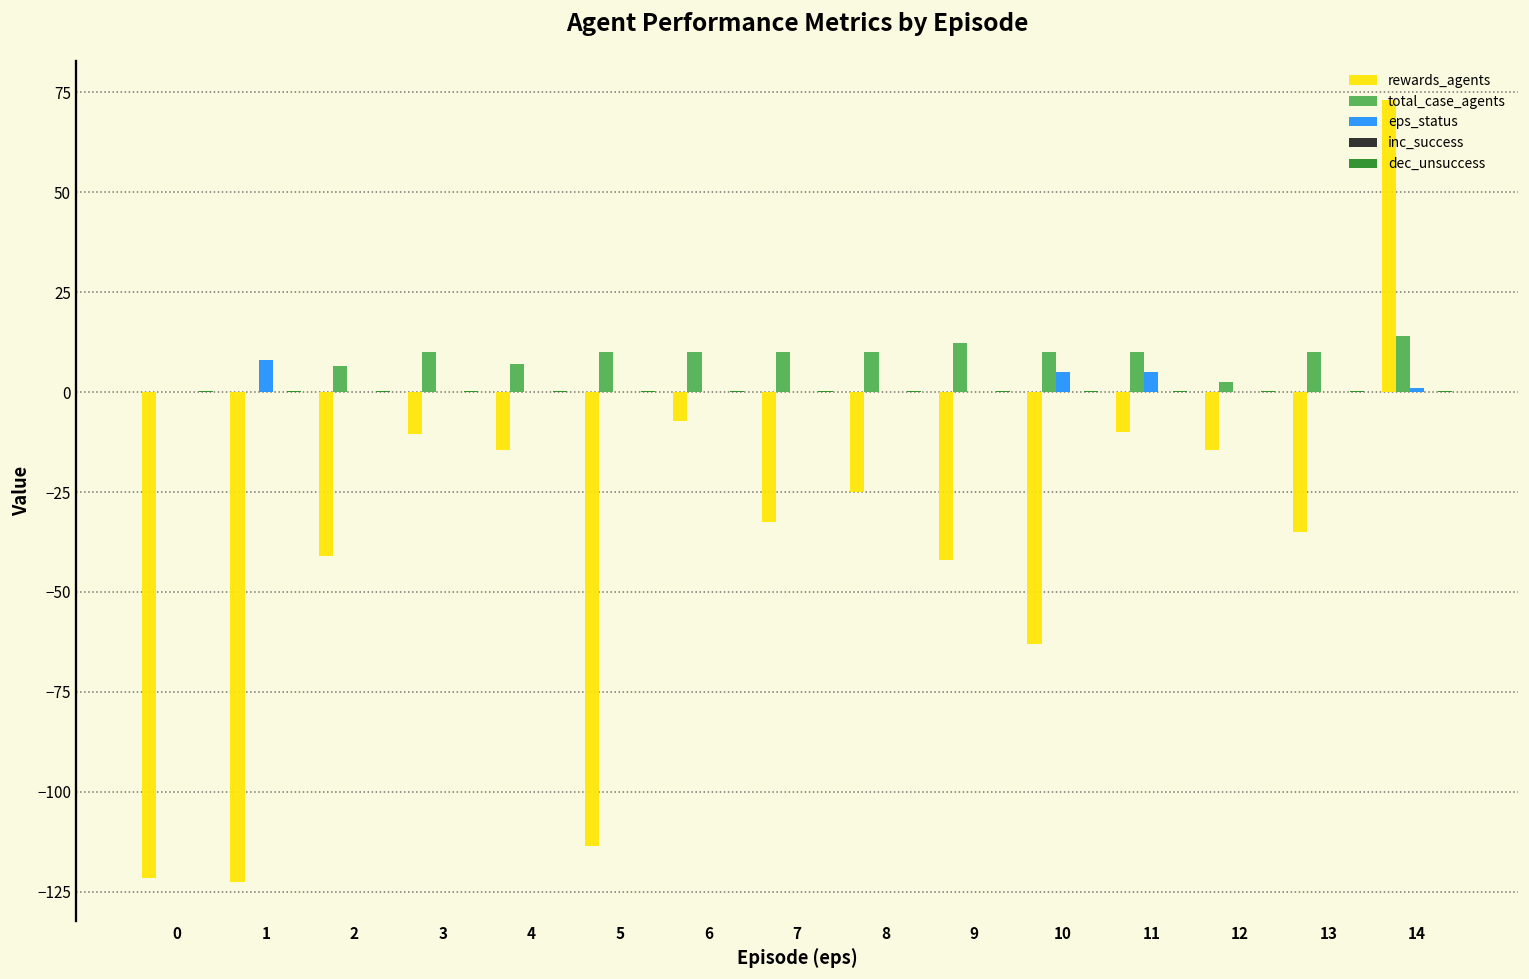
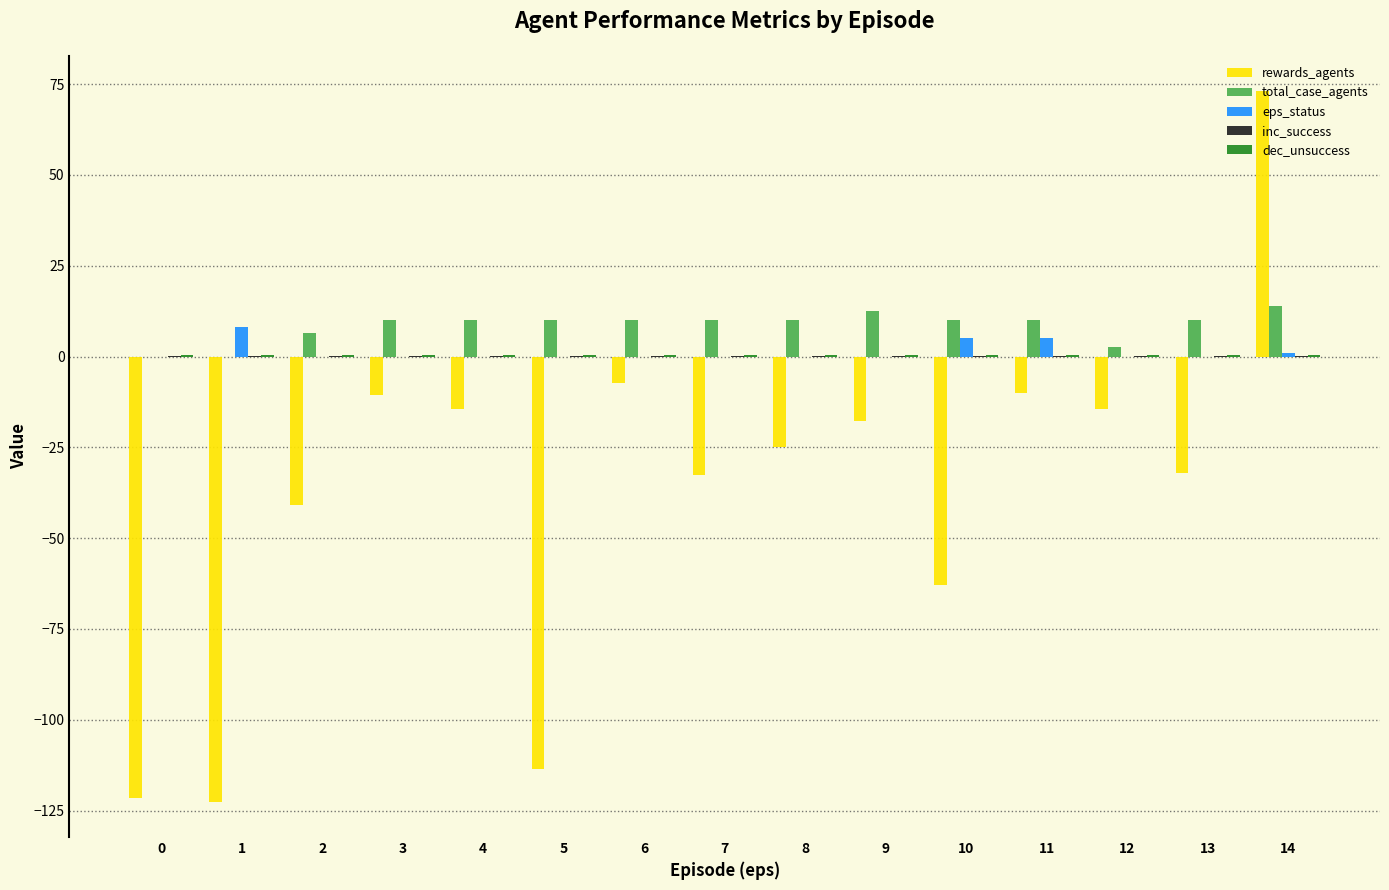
  {
    "rewards_agents": {
      "0": -122,
      "1": -123,
      "2": -41,
      "3": -11,
      "4": -15,
      "5": -114,
      "6": -7,
      "7": -33,
      "8": -25,
-     "9": -42,
+     "9": -18,
      "10": -63,
      "11": -10,
      "12": -15,
-     "13": -35,
+     "13": -32,
      "14": 73
    },
    "total_case_agents": {
      "0": 0,
      "1": 0,
      "2": 7,
      "3": 10,
-     "4": 7,
+     "4": 10,
      "5": 10,
      "6": 10,
      "7": 10,
      "8": 10,
      "9": 12,
      "10": 10,
      "11": 10,
      "12": 3,
      "13": 10,
      "14": 14
    },
    "eps_status": {
      "0": 0,
      "1": 8,
      "2": 0,
      "3": 0,
      "4": 0,
      "5": 0,
      "6": 0,
      "7": 0,
      "8": 0,
      "9": 0,
      "10": 5,
      "11": 5,
      "12": 0,
      "13": 0,
      "14": 1
    }
  }
